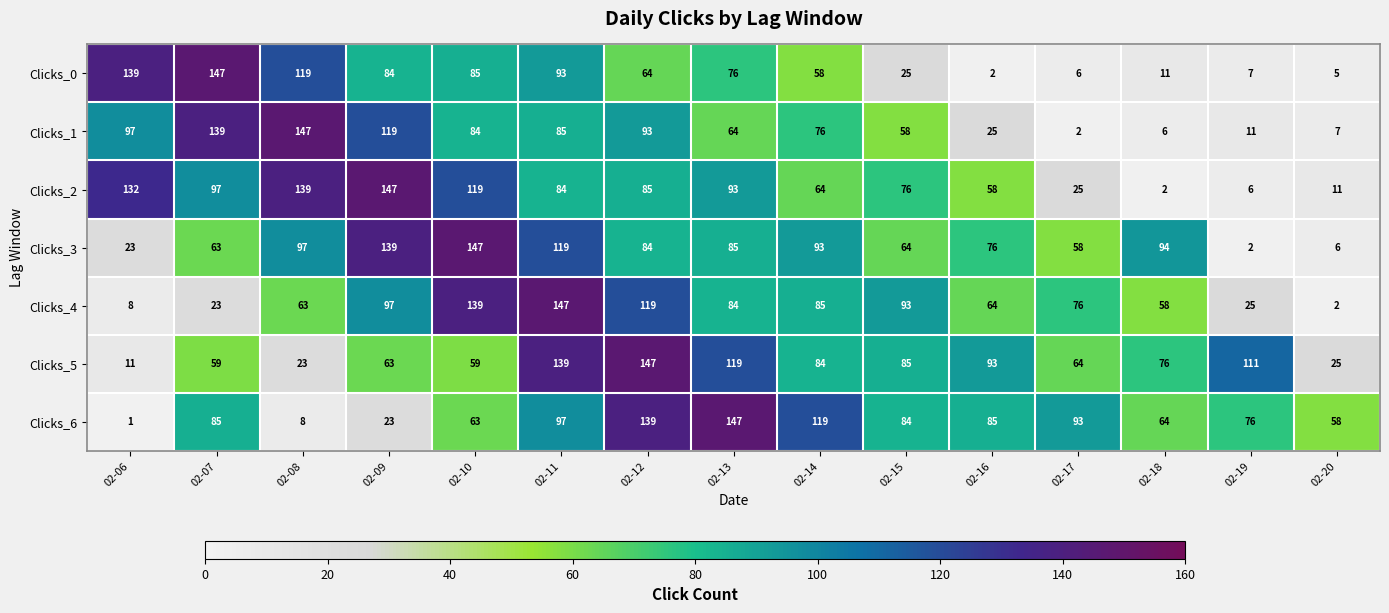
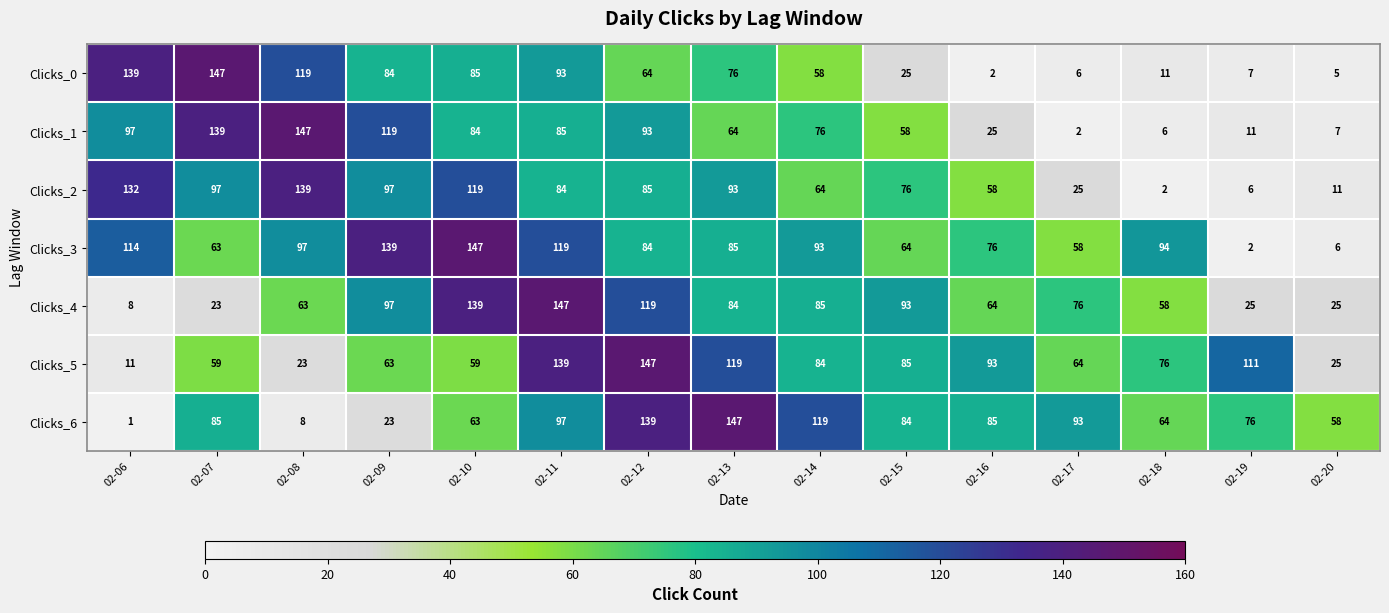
  {
    "Clicks_0": {
      "02-06": 139,
      "02-07": 147,
      "02-08": 119,
      "02-09": 84,
      "02-10": 85,
      "02-11": 93,
      "02-12": 64,
      "02-13": 76,
      "02-14": 58,
      "02-15": 25,
      "02-16": 2,
      "02-17": 6,
      "02-18": 11,
      "02-19": 7,
      "02-20": 5
    },
    "Clicks_1": {
      "02-06": 97,
      "02-07": 139,
      "02-08": 147,
      "02-09": 119,
      "02-10": 84,
      "02-11": 85,
      "02-12": 93,
      "02-13": 64,
      "02-14": 76,
      "02-15": 58,
      "02-16": 25,
      "02-17": 2,
      "02-18": 6,
      "02-19": 11,
      "02-20": 7
    },
    "Clicks_2": {
      "02-06": 132,
      "02-07": 97,
      "02-08": 139,
-     "02-09": 147,
+     "02-09": 97,
      "02-10": 119,
      "02-11": 84,
      "02-12": 85,
      "02-13": 93,
      "02-14": 64,
      "02-15": 76,
      "02-16": 58,
      "02-17": 25,
      "02-18": 2,
      "02-19": 6,
      "02-20": 11
    },
    "Clicks_3": {
-     "02-06": 23,
+     "02-06": 114,
      "02-07": 63,
      "02-08": 97,
      "02-09": 139,
      "02-10": 147,
      "02-11": 119,
      "02-12": 84,
      "02-13": 85,
      "02-14": 93,
      "02-15": 64,
      "02-16": 76,
      "02-17": 58,
      "02-18": 94,
      "02-19": 2,
      "02-20": 6
    },
    "Clicks_4": {
      "02-06": 8,
      "02-07": 23,
      "02-08": 63,
      "02-09": 97,
      "02-10": 139,
      "02-11": 147,
      "02-12": 119,
      "02-13": 84,
      "02-14": 85,
      "02-15": 93,
      "02-16": 64,
      "02-17": 76,
      "02-18": 58,
      "02-19": 25,
-     "02-20": 2
+     "02-20": 25
    },
    "Clicks_5": {
      "02-06": 11,
      "02-07": 59,
      "02-08": 23,
      "02-09": 63,
      "02-10": 59,
      "02-11": 139,
      "02-12": 147,
      "02-13": 119,
      "02-14": 84,
      "02-15": 85,
      "02-16": 93,
      "02-17": 64,
      "02-18": 76,
      "02-19": 111,
      "02-20": 25
    },
    "Clicks_6": {
      "02-06": 1,
      "02-07": 85,
      "02-08": 8,
      "02-09": 23,
      "02-10": 63,
      "02-11": 97,
      "02-12": 139,
      "02-13": 147,
      "02-14": 119,
      "02-15": 84,
      "02-16": 85,
      "02-17": 93,
      "02-18": 64,
      "02-19": 76,
      "02-20": 58
    }
  }
